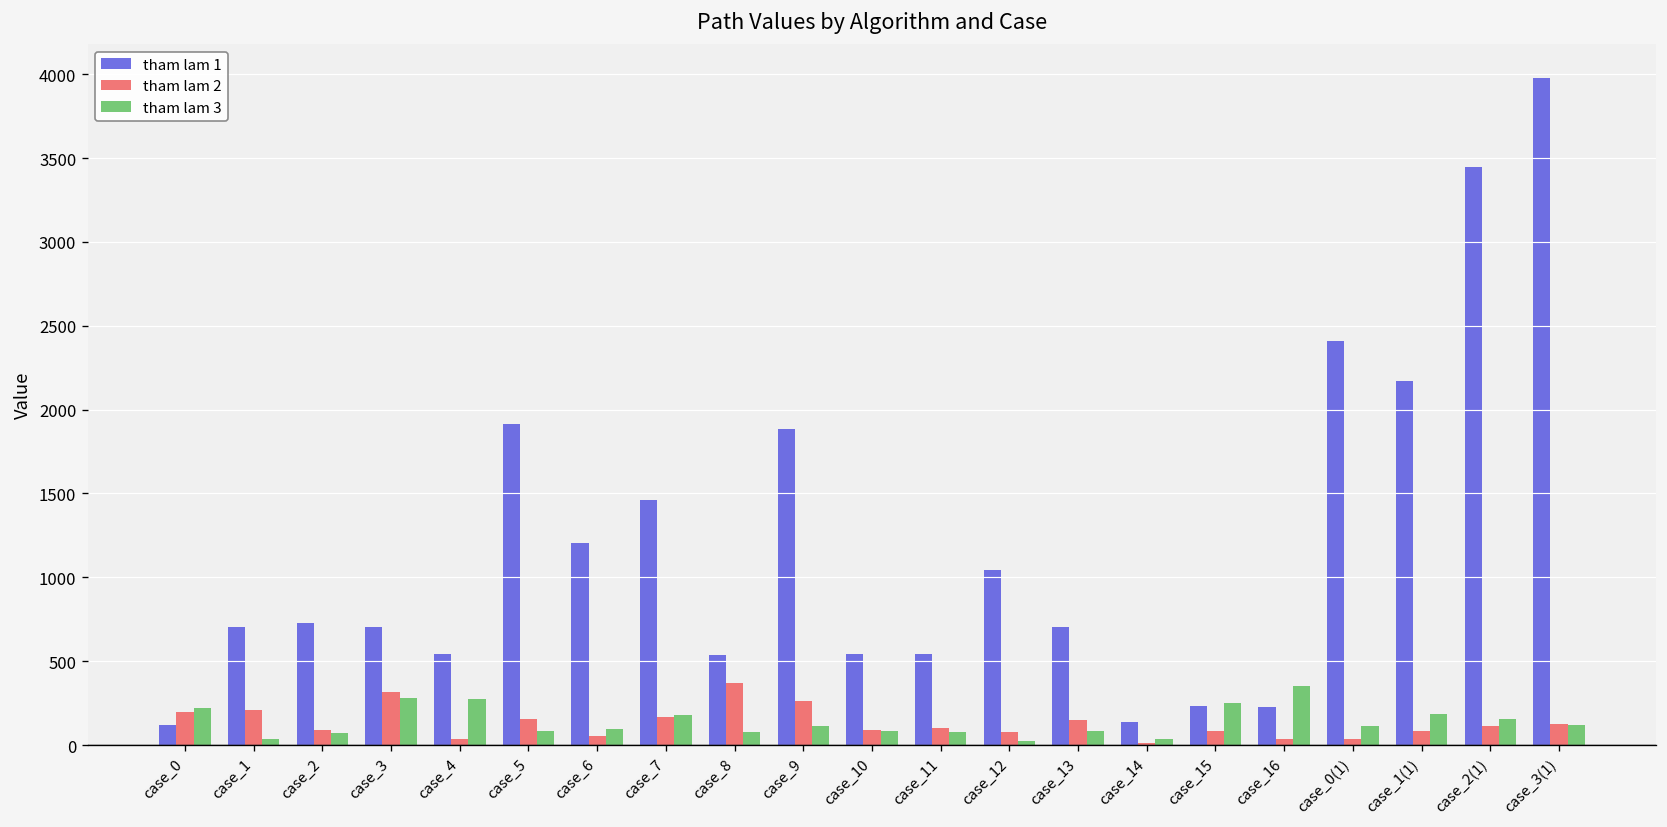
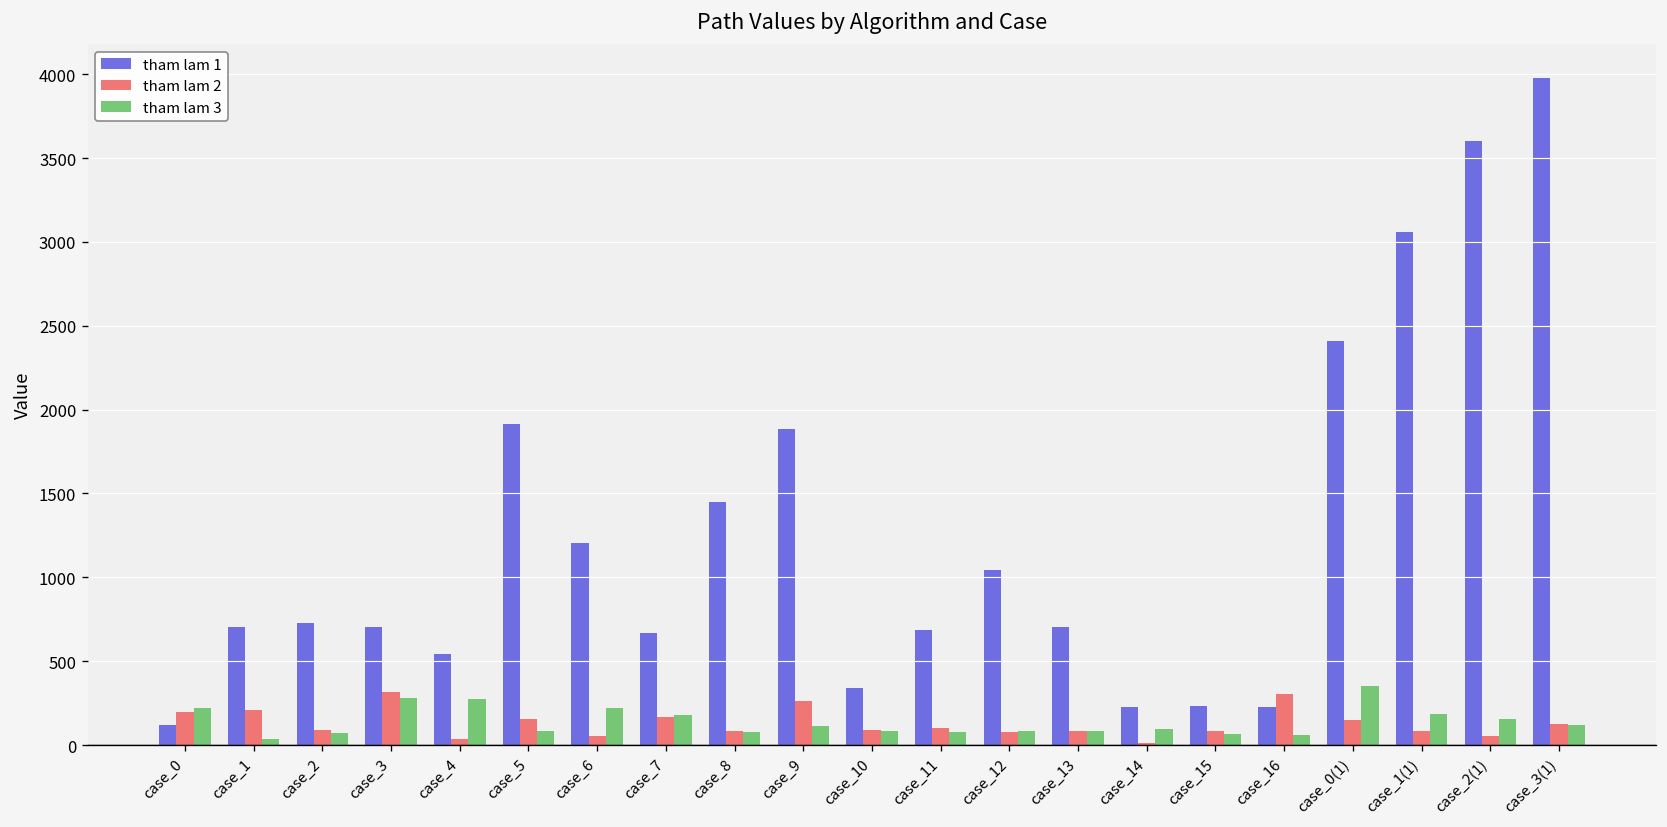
  {
    "tham lam 1": {
      "case_0": 120,
      "case_1": 700,
      "case_2": 730,
      "case_3": 710,
      "case_4": 540,
      "case_5": 1920,
      "case_6": 1200,
-     "case_7": 1460,
-     "case_8": 540,
+     "case_7": 670,
+     "case_8": 1450,
      "case_9": 1880,
-     "case_10": 550,
-     "case_11": 540,
+     "case_10": 340,
+     "case_11": 690,
      "case_12": 1050,
      "case_13": 700,
-     "case_14": 140,
+     "case_14": 230,
      "case_15": 230,
      "case_16": 230,
      "case_0(1)": 2410,
-     "case_1(1)": 2170,
-     "case_2(1)": 3440,
+     "case_1(1)": 3060,
+     "case_2(1)": 3600,
      "case_3(1)": 3980
    },
    "tham lam 2": {
      "case_0": 200,
      "case_1": 210,
      "case_2": 90,
      "case_3": 320,
      "case_4": 40,
      "case_5": 160,
      "case_6": 50,
      "case_7": 170,
-     "case_8": 370,
+     "case_8": 80,
      "case_9": 260,
      "case_10": 90,
      "case_11": 100,
      "case_12": 80,
-     "case_13": 150,
+     "case_13": 80,
      "case_15": 80,
-     "case_16": 40,
-     "case_0(1)": 40,
+     "case_16": 310,
+     "case_0(1)": 150,
      "case_1(1)": 80,
-     "case_2(1)": 110,
+     "case_2(1)": 50,
      "case_3(1)": 130
    },
    "tham lam 3": {
      "case_0": 220,
      "case_1": 40,
      "case_2": 70,
      "case_3": 280,
      "case_4": 280,
      "case_5": 80,
-     "case_6": 100,
+     "case_6": 220,
      "case_7": 180,
      "case_8": 80,
      "case_9": 110,
      "case_10": 90,
      "case_11": 80,
-     "case_12": 30,
+     "case_12": 80,
      "case_13": 80,
-     "case_14": 40,
-     "case_15": 250,
-     "case_16": 350,
-     "case_0(1)": 120,
+     "case_14": 100,
+     "case_15": 70,
+     "case_16": 60,
+     "case_0(1)": 350,
      "case_1(1)": 180,
      "case_2(1)": 160,
      "case_3(1)": 120
    }
  }
